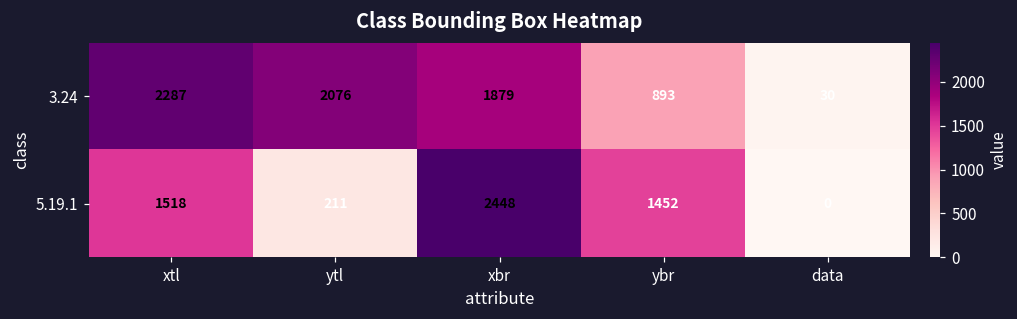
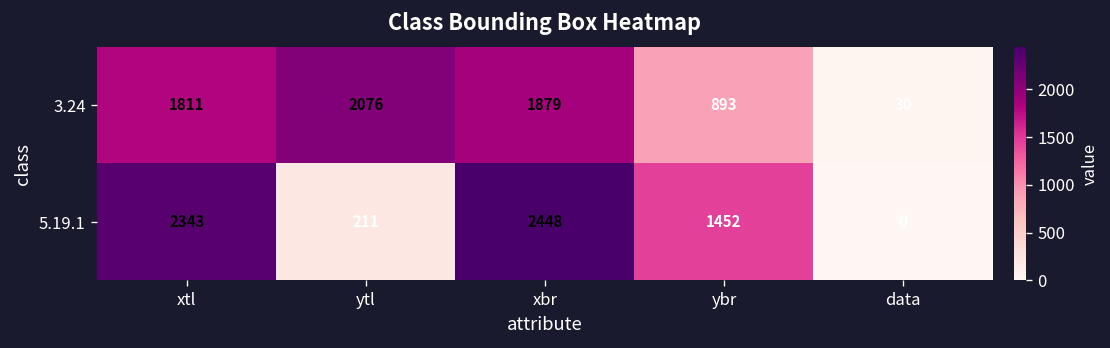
  {
    "3.24": {
-     "xtl": 2287,
+     "xtl": 1811,
      "ytl": 2076,
      "xbr": 1879,
      "ybr": 893
    },
    "5.19.1": {
-     "xtl": 1518,
+     "xtl": 2343,
      "xbr": 2448,
      "ybr": 1452
    }
  }
